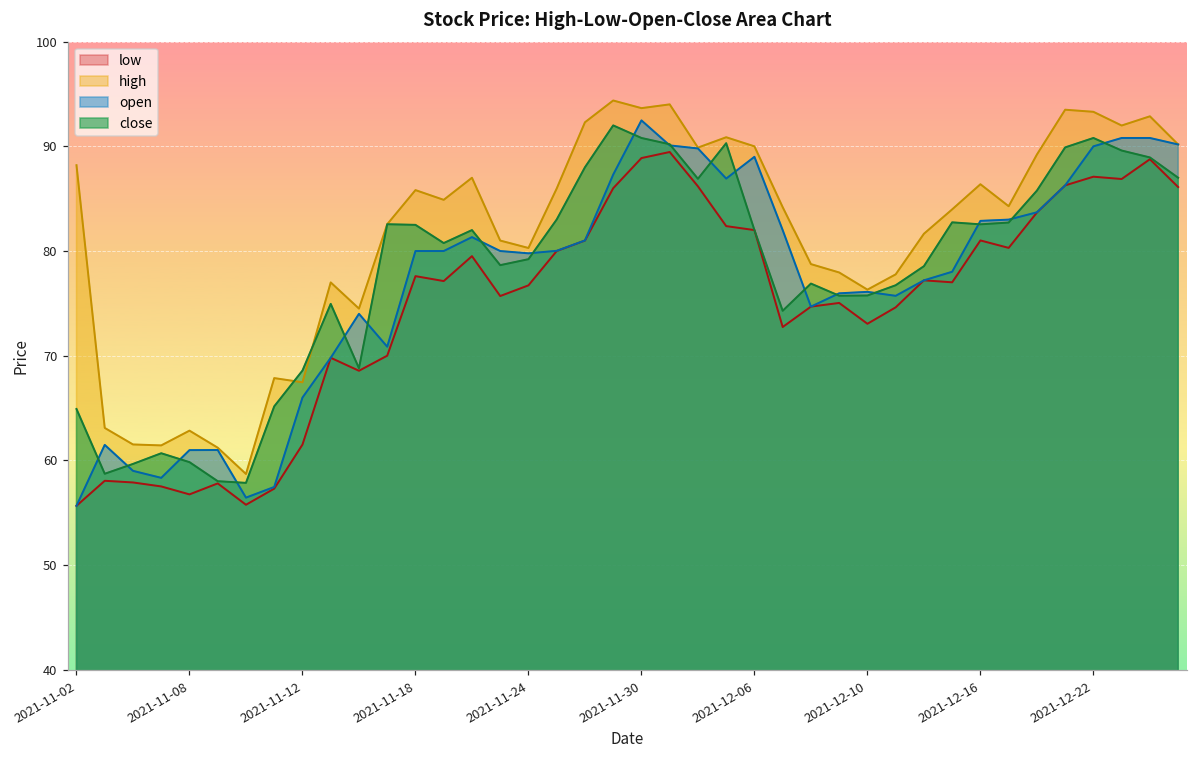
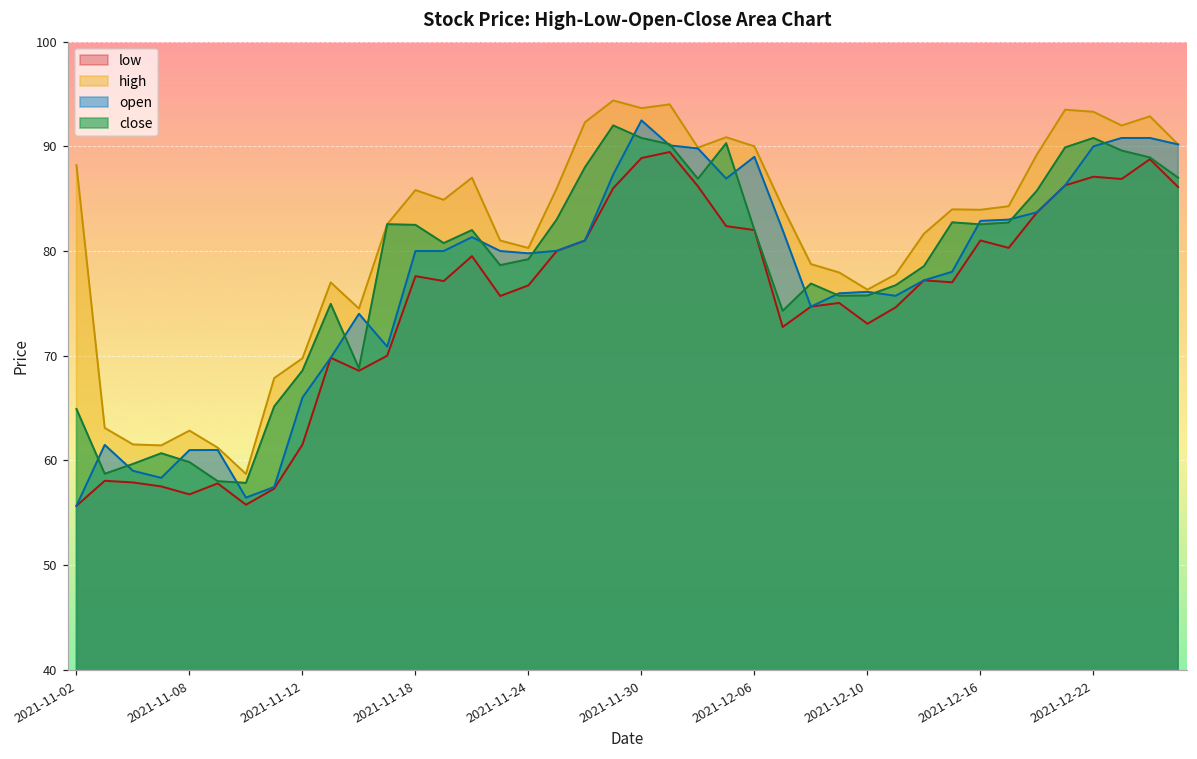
  {
    "low": {
      "2021-11-08": 57,
      "2021-11-12": 62,
      "2021-11-18": 78,
      "2021-11-24": 77,
      "2021-11-30": 89,
      "2021-12-10": 73,
      "2021-12-16": 81,
      "2021-12-22": 87
    },
    "high": {
      "2021-11-02": 88,
      "2021-11-08": 63,
-     "2021-11-12": 67,
+     "2021-11-12": 70,
      "2021-11-18": 86,
      "2021-11-24": 80,
      "2021-11-30": 94,
      "2021-12-06": 90,
-     "2021-12-16": 86,
+     "2021-12-16": 84,
      "2021-12-22": 93
    },
    "open": {
      "2021-11-08": 61,
      "2021-11-12": 66,
      "2021-11-18": 80,
      "2021-11-24": 80,
      "2021-11-30": 92,
      "2021-12-06": 89,
      "2021-12-16": 83,
      "2021-12-22": 90
    },
    "close": {
      "2021-11-02": 65,
      "2021-11-08": 60,
      "2021-11-12": 69,
      "2021-11-18": 83,
      "2021-11-24": 79,
      "2021-11-30": 91,
      "2021-12-10": 76,
      "2021-12-16": 83,
      "2021-12-22": 91
    }
  }
